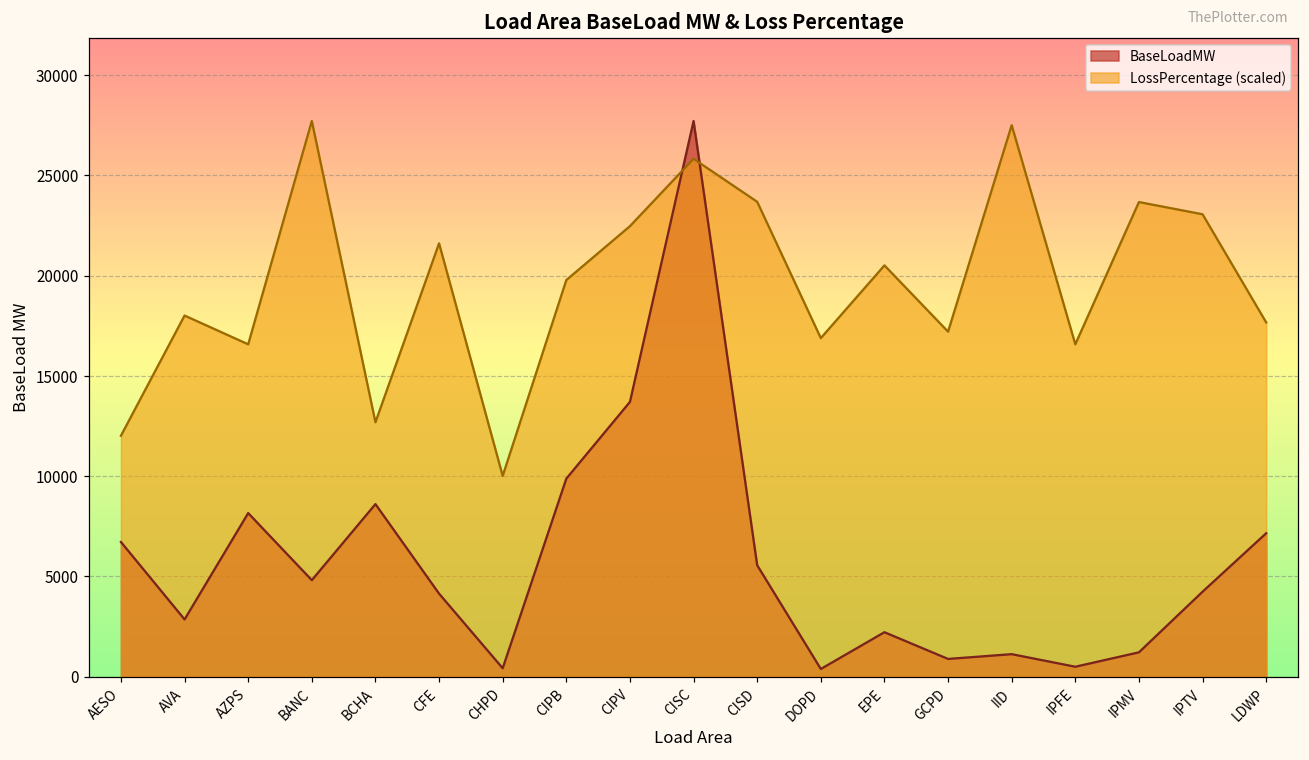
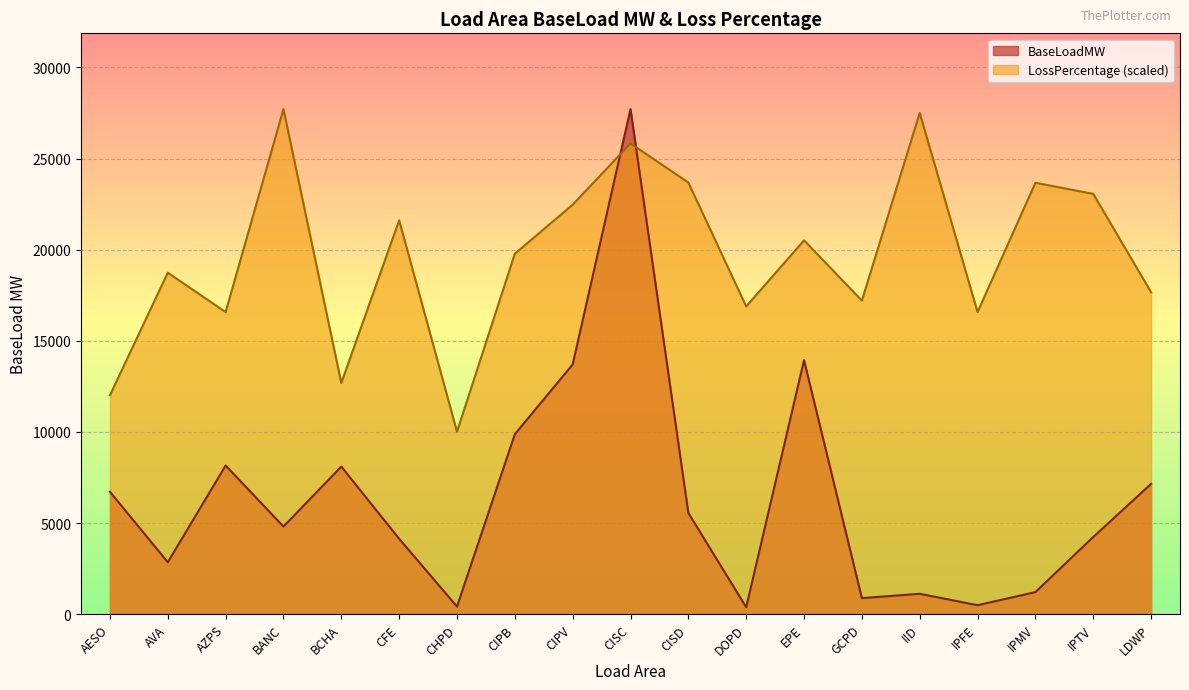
  {
    "BaseLoadMW": {
      "AESO": 6700,
      "AVA": 2900,
      "AZPS": 8200,
      "BANC": 4800,
-     "BCHA": 8600,
+     "BCHA": 8100,
      "CFE": 4100,
      "CHPD": 400,
      "CIPB": 9900,
      "CIPV": 13700,
      "CISC": 27700,
      "CISD": 5600,
      "DOPD": 400,
-     "EPE": 2200,
+     "EPE": 13900,
      "GCPD": 900,
      "IID": 1100,
      "IPFE": 500,
      "IPMV": 1200,
      "IPTV": 4200,
      "LDWP": 7200
    },
    "LossPercentage (scaled)": {
      "AESO": 12000,
-     "AVA": 18000,
+     "AVA": 18700,
      "AZPS": 16600,
      "BANC": 27700,
      "BCHA": 12700,
      "CFE": 21600,
      "CHPD": 10000,
      "CIPB": 19800,
      "CIPV": 22500,
      "CISC": 25800,
      "CISD": 23700,
      "DOPD": 16900,
      "EPE": 20500,
      "GCPD": 17200,
      "IID": 27500,
      "IPFE": 16600,
      "IPMV": 23700,
      "IPTV": 23100,
      "LDWP": 17700
    }
  }
